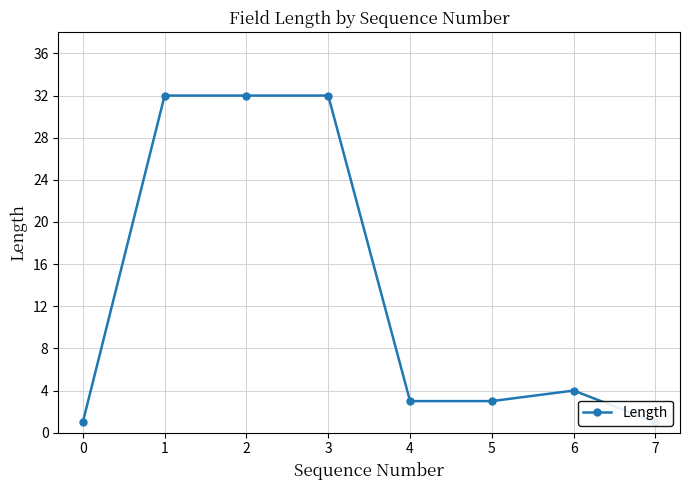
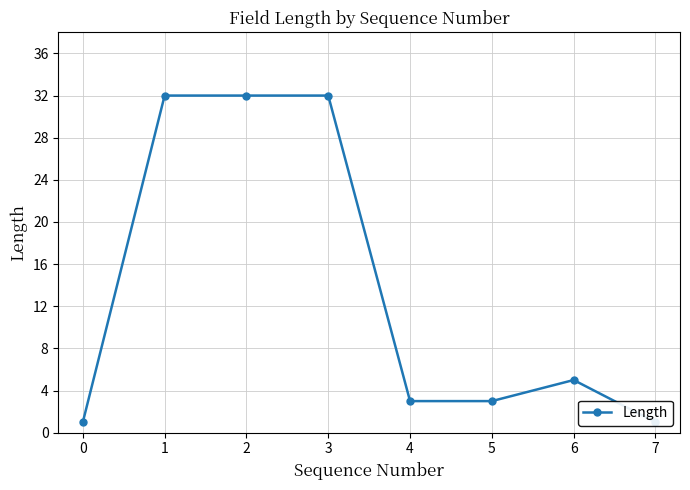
  {
    "0": 1,
    "1": 32,
    "2": 32,
    "3": 32,
    "4": 3,
    "5": 3,
-   "6": 4
+   "6": 5
  }
